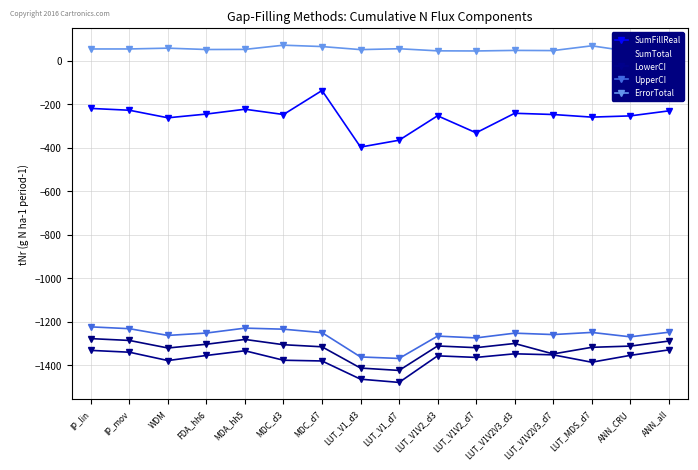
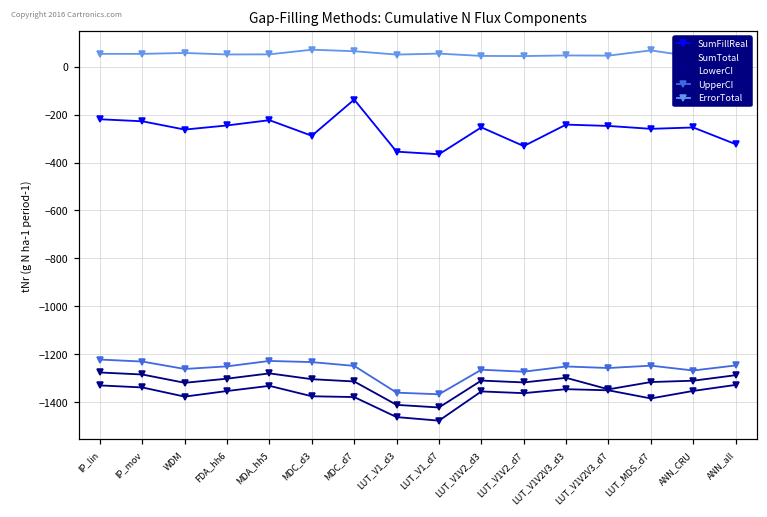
  {
    "SumFillReal": {
      "IP_lin": -220,
      "IP_mov": -230,
      "WDM": -260,
      "FDA_hh6": -250,
      "MDA_hh5": -220,
-     "MDC_d3": -250,
+     "MDC_d3": -290,
      "MDC_d7": -140,
-     "LUT_V1_d3": -400,
+     "LUT_V1_d3": -350,
      "LUT_V1_d7": -370,
      "LUT_V1V2_d3": -250,
      "LUT_V1V2_d7": -330,
      "LUT_V1V2V3_d3": -240,
      "LUT_V1V2V3_d7": -250,
      "LUT_MDS_d7": -260,
      "ANN_CRU": -250,
-     "ANN_all": -230
+     "ANN_all": -320
    }
  }
